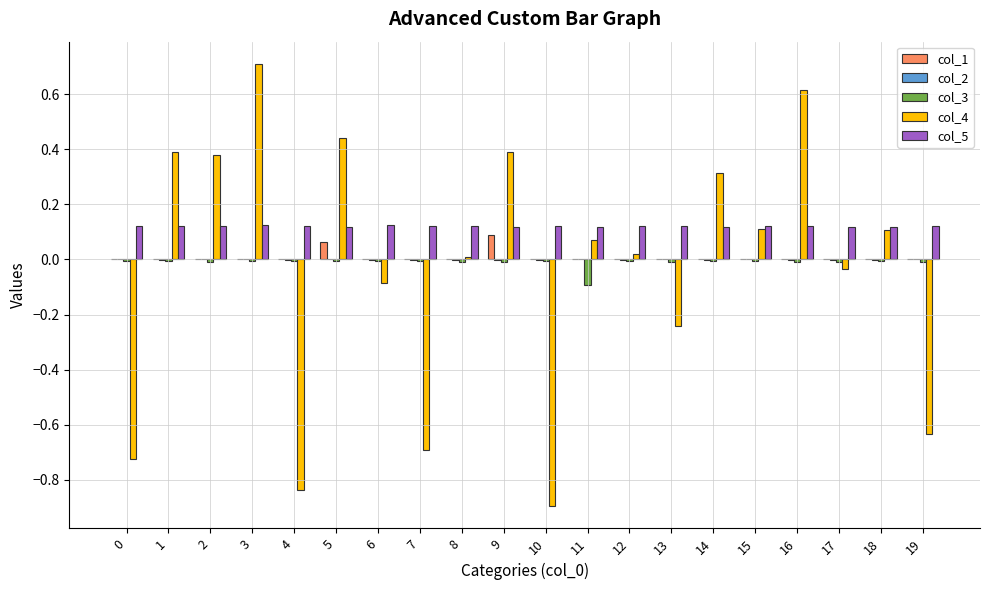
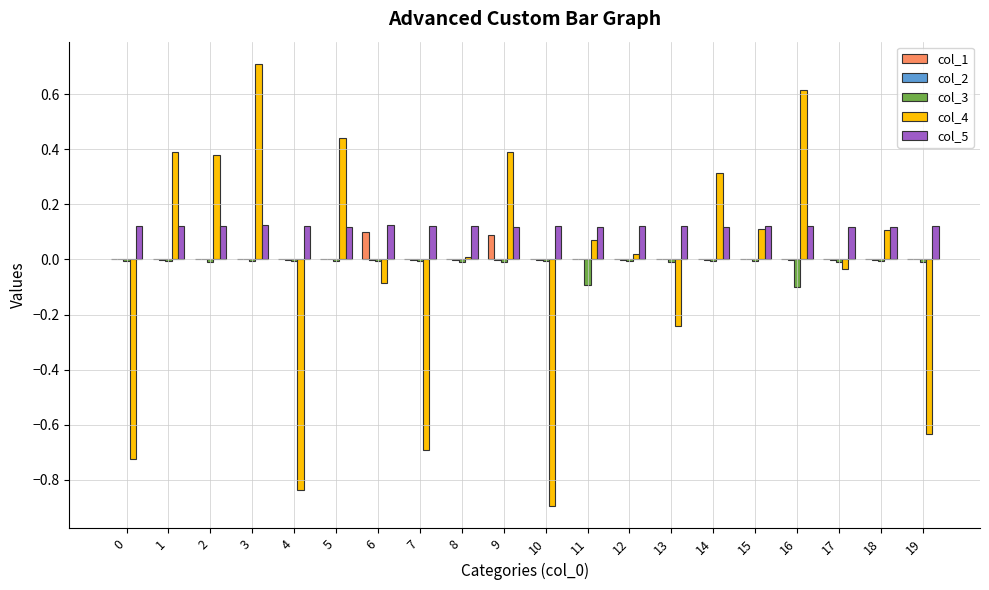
  {
    "col_1": {
-     "5": 0.06,
-     "6": 0.00,
+     "5": 0.00,
+     "6": 0.10,
      "9": 0.09
    },
    "col_3": {
      "11": -0.09,
-     "16": -0.01
+     "16": -0.10
    },
    "col_4": {
      "0": -0.73,
      "1": 0.39,
      "2": 0.38,
      "3": 0.71,
      "4": -0.84,
      "5": 0.44,
      "6": -0.09,
      "7": -0.69,
      "9": 0.39,
      "10": -0.90,
      "11": 0.07,
      "12": 0.02,
      "13": -0.24,
      "14": 0.32,
      "15": 0.11,
      "16": 0.61,
      "17": -0.03,
      "18": 0.11,
      "19": -0.63
    },
    "col_5": {
      "0": 0.12,
      "1": 0.12,
      "2": 0.12,
      "3": 0.12,
      "4": 0.12,
      "5": 0.12,
      "6": 0.12,
      "7": 0.12,
      "8": 0.12,
      "9": 0.12,
      "10": 0.12,
      "11": 0.12,
      "12": 0.12,
      "13": 0.12,
      "14": 0.12,
      "15": 0.12,
      "16": 0.12,
      "17": 0.12,
      "18": 0.12,
      "19": 0.12
    }
  }
